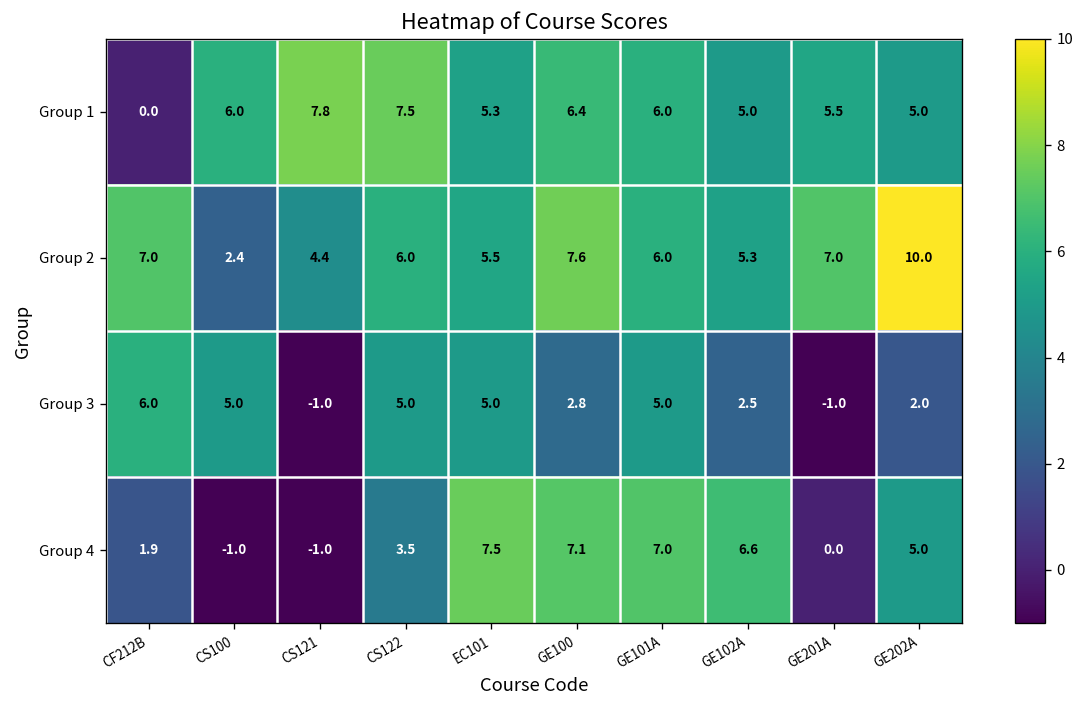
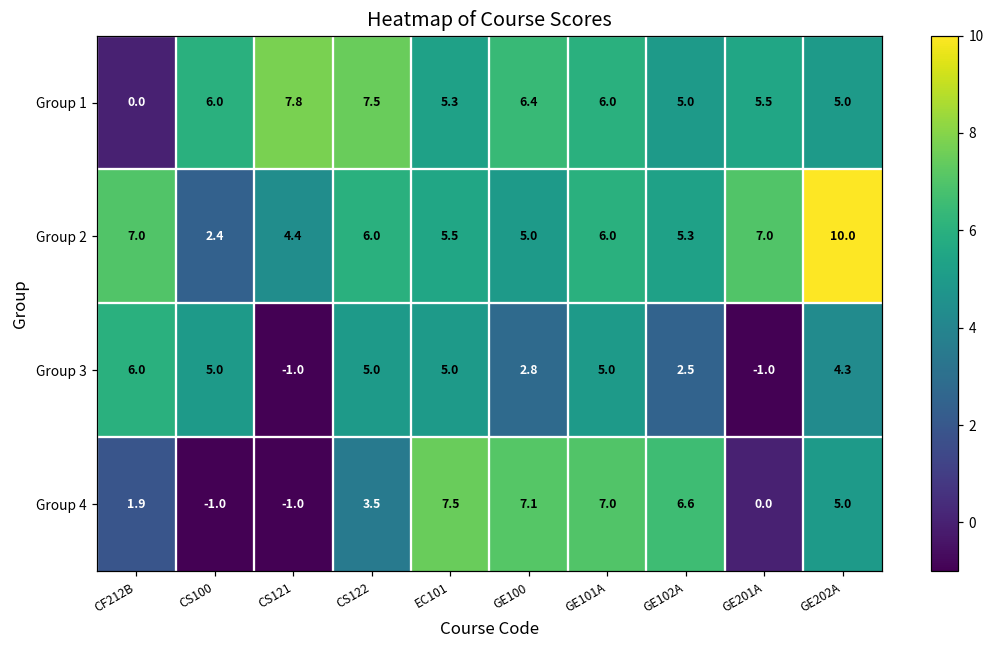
  {
    "Group 1": {
      "CF212B": 0.0,
      "CS100": 6.0,
      "CS121": 7.8,
      "CS122": 7.5,
      "EC101": 5.3,
      "GE100": 6.4,
      "GE101A": 6.0,
      "GE102A": 5.0,
      "GE201A": 5.5,
      "GE202A": 5.0
    },
    "Group 2": {
      "CF212B": 7.0,
      "CS100": 2.4,
      "CS121": 4.4,
      "CS122": 6.0,
      "EC101": 5.5,
-     "GE100": 7.6,
+     "GE100": 5.0,
      "GE101A": 6.0,
      "GE102A": 5.3,
      "GE201A": 7.0,
      "GE202A": 10.0
    },
    "Group 3": {
      "CF212B": 6.0,
      "CS100": 5.0,
      "CS121": -1.0,
      "CS122": 5.0,
      "EC101": 5.0,
      "GE100": 2.8,
      "GE101A": 5.0,
      "GE102A": 2.5,
      "GE201A": -1.0,
-     "GE202A": 2.0
+     "GE202A": 4.3
    },
    "Group 4": {
      "CF212B": 1.9,
      "CS100": -1.0,
      "CS121": -1.0,
      "CS122": 3.5,
      "EC101": 7.5,
      "GE100": 7.1,
      "GE101A": 7.0,
      "GE102A": 6.6,
      "GE201A": 0.0,
      "GE202A": 5.0
    }
  }
